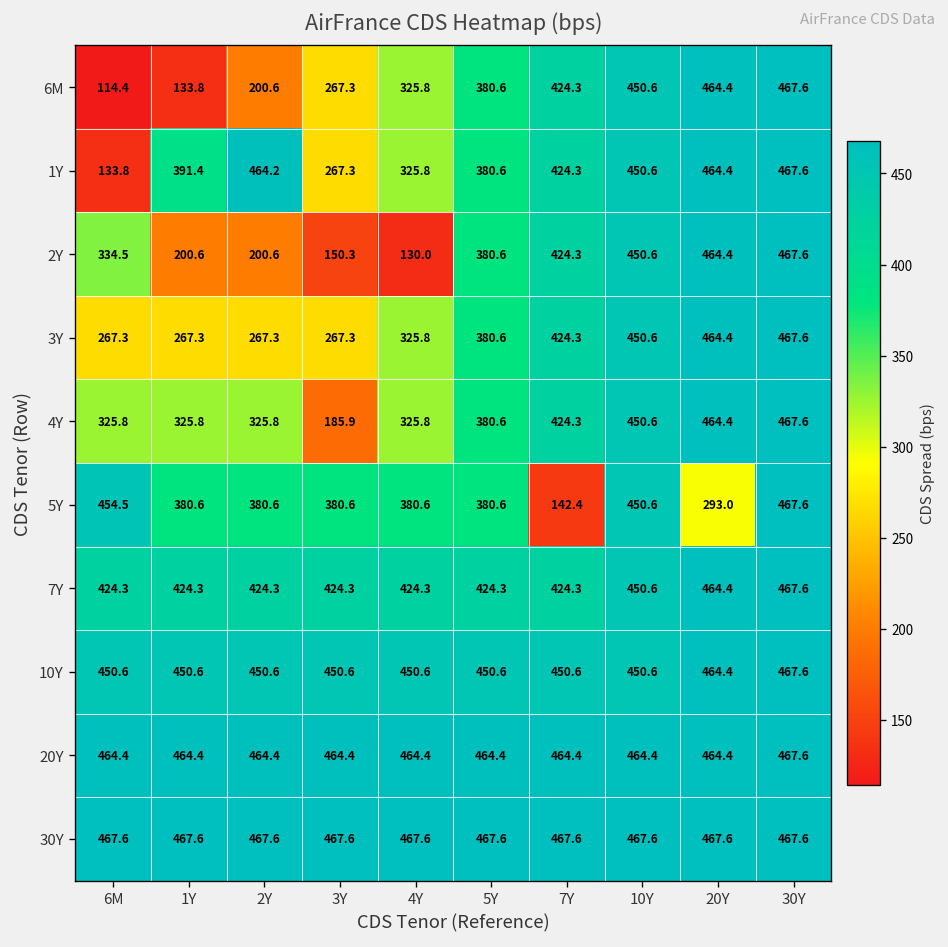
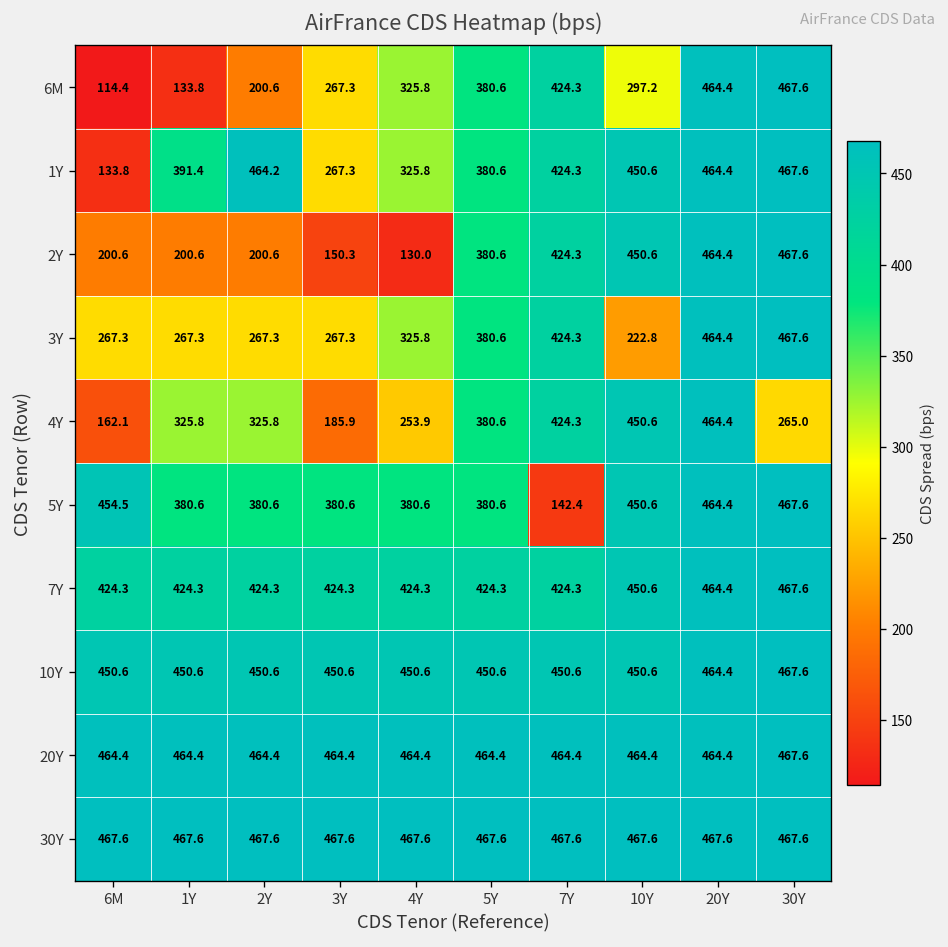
  {
    "6M": {
      "6M": 114.4,
      "1Y": 133.8,
      "2Y": 200.6,
      "3Y": 267.3,
      "4Y": 325.8,
      "5Y": 380.6,
      "7Y": 424.3,
-     "10Y": 450.6,
+     "10Y": 297.2,
      "20Y": 464.4,
      "30Y": 467.6
    },
    "1Y": {
      "6M": 133.8,
      "1Y": 391.4,
      "2Y": 464.2,
      "3Y": 267.3,
      "4Y": 325.8,
      "5Y": 380.6,
      "7Y": 424.3,
      "10Y": 450.6,
      "20Y": 464.4,
      "30Y": 467.6
    },
    "2Y": {
-     "6M": 334.5,
+     "6M": 200.6,
      "1Y": 200.6,
      "2Y": 200.6,
      "3Y": 150.3,
      "4Y": 130.0,
      "5Y": 380.6,
      "7Y": 424.3,
      "10Y": 450.6,
      "20Y": 464.4,
      "30Y": 467.6
    },
    "3Y": {
      "6M": 267.3,
      "1Y": 267.3,
      "2Y": 267.3,
      "3Y": 267.3,
      "4Y": 325.8,
      "5Y": 380.6,
      "7Y": 424.3,
-     "10Y": 450.6,
+     "10Y": 222.8,
      "20Y": 464.4,
      "30Y": 467.6
    },
    "4Y": {
-     "6M": 325.8,
+     "6M": 162.1,
      "1Y": 325.8,
      "2Y": 325.8,
      "3Y": 185.9,
-     "4Y": 325.8,
+     "4Y": 253.9,
      "5Y": 380.6,
      "7Y": 424.3,
      "10Y": 450.6,
      "20Y": 464.4,
-     "30Y": 467.6
+     "30Y": 265.0
    },
    "5Y": {
      "6M": 454.5,
      "1Y": 380.6,
      "2Y": 380.6,
      "3Y": 380.6,
      "4Y": 380.6,
      "5Y": 380.6,
      "7Y": 142.4,
      "10Y": 450.6,
-     "20Y": 293.0,
+     "20Y": 464.4,
      "30Y": 467.6
    },
    "7Y": {
      "6M": 424.3,
      "1Y": 424.3,
      "2Y": 424.3,
      "3Y": 424.3,
      "4Y": 424.3,
      "5Y": 424.3,
      "7Y": 424.3,
      "10Y": 450.6,
      "20Y": 464.4,
      "30Y": 467.6
    },
    "10Y": {
      "6M": 450.6,
      "1Y": 450.6,
      "2Y": 450.6,
      "3Y": 450.6,
      "4Y": 450.6,
      "5Y": 450.6,
      "7Y": 450.6,
      "10Y": 450.6,
      "20Y": 464.4,
      "30Y": 467.6
    },
    "20Y": {
      "6M": 464.4,
      "1Y": 464.4,
      "2Y": 464.4,
      "3Y": 464.4,
      "4Y": 464.4,
      "5Y": 464.4,
      "7Y": 464.4,
      "10Y": 464.4,
      "20Y": 464.4,
      "30Y": 467.6
    },
    "30Y": {
      "6M": 467.6,
      "1Y": 467.6,
      "2Y": 467.6,
      "3Y": 467.6,
      "4Y": 467.6,
      "5Y": 467.6,
      "7Y": 467.6,
      "10Y": 467.6,
      "20Y": 467.6,
      "30Y": 467.6
    }
  }
